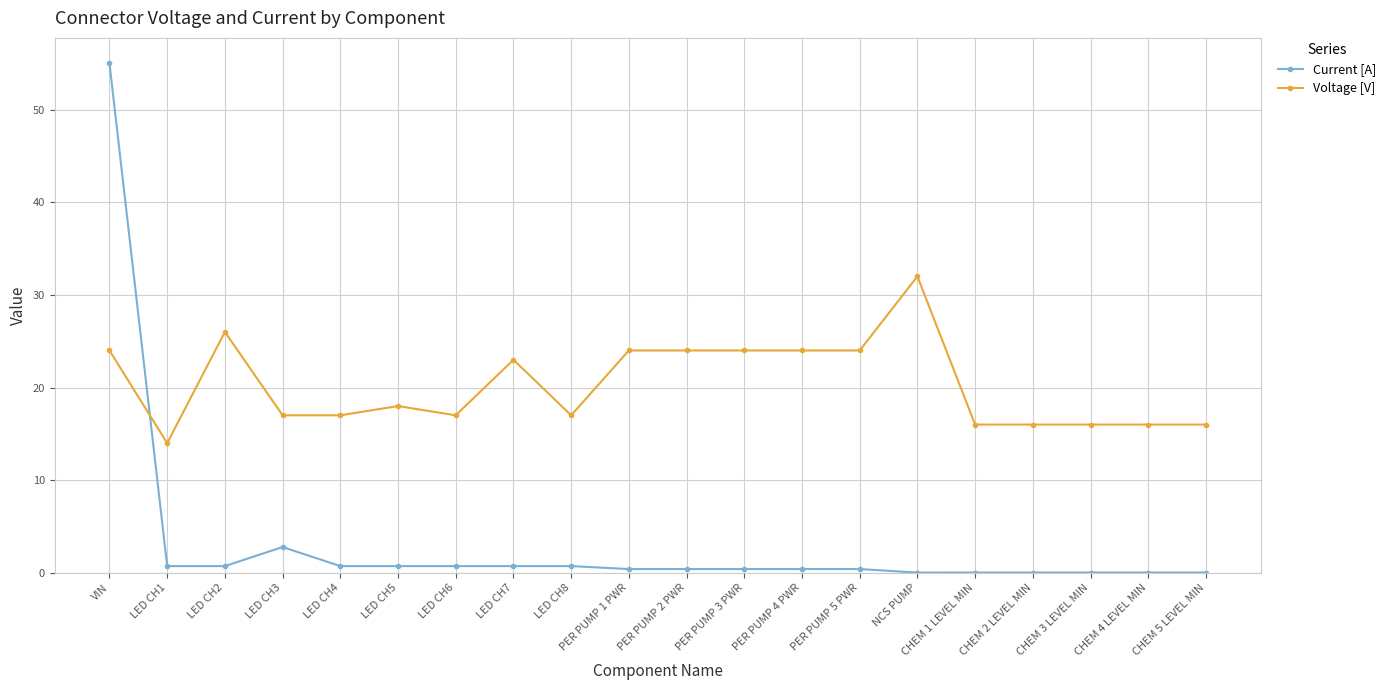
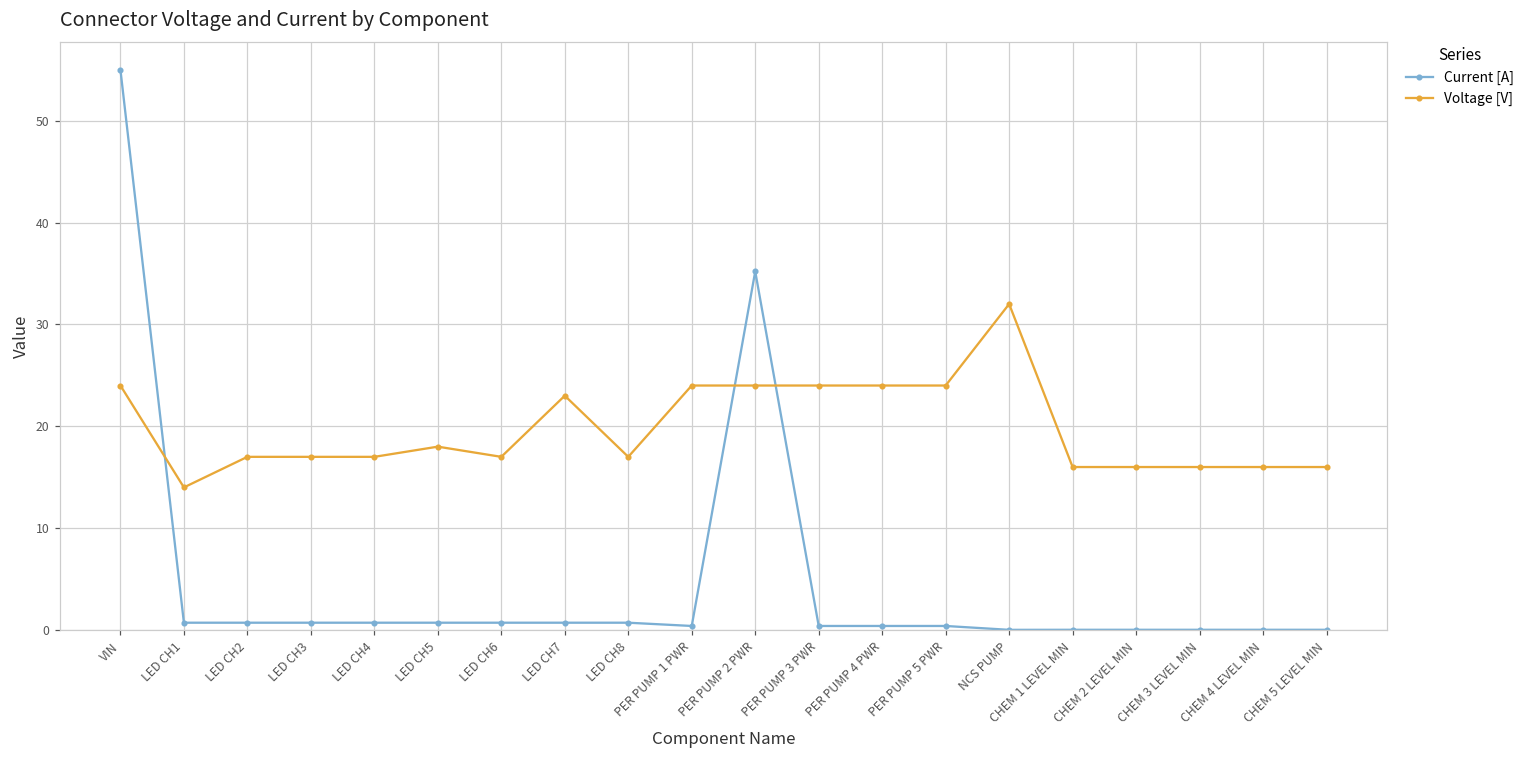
  {
    "Current [A]": {
      "VIN": 55,
      "LED CH1": 1,
      "LED CH2": 1,
-     "LED CH3": 3,
+     "LED CH3": 1,
      "LED CH4": 1,
      "LED CH5": 1,
      "LED CH6": 1,
      "LED CH7": 1,
      "LED CH8": 1,
      "PER PUMP 1 PWR": 0,
-     "PER PUMP 2 PWR": 0,
+     "PER PUMP 2 PWR": 35,
      "PER PUMP 3 PWR": 0,
      "PER PUMP 4 PWR": 0,
      "PER PUMP 5 PWR": 0,
      "NCS PUMP": 0,
      "CHEM 1 LEVEL MIN": 0,
      "CHEM 2 LEVEL MIN": 0,
      "CHEM 3 LEVEL MIN": 0,
      "CHEM 4 LEVEL MIN": 0,
      "CHEM 5 LEVEL MIN": 0
    },
    "Voltage [V]": {
      "VIN": 24,
      "LED CH1": 14,
-     "LED CH2": 26,
+     "LED CH2": 17,
      "LED CH3": 17,
      "LED CH4": 17,
      "LED CH5": 18,
      "LED CH6": 17,
      "LED CH7": 23,
      "LED CH8": 17,
      "PER PUMP 1 PWR": 24,
      "PER PUMP 2 PWR": 24,
      "PER PUMP 3 PWR": 24,
      "PER PUMP 4 PWR": 24,
      "PER PUMP 5 PWR": 24,
      "NCS PUMP": 32,
      "CHEM 1 LEVEL MIN": 16,
      "CHEM 2 LEVEL MIN": 16,
      "CHEM 3 LEVEL MIN": 16,
      "CHEM 4 LEVEL MIN": 16,
      "CHEM 5 LEVEL MIN": 16
    }
  }
